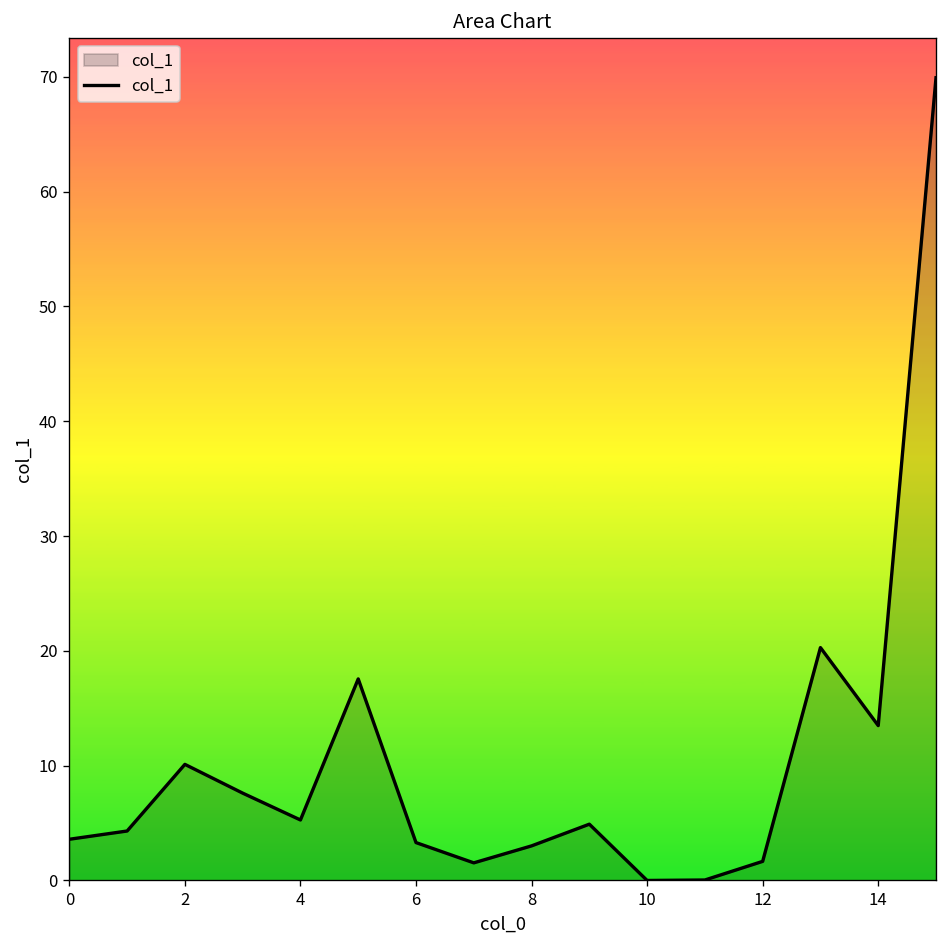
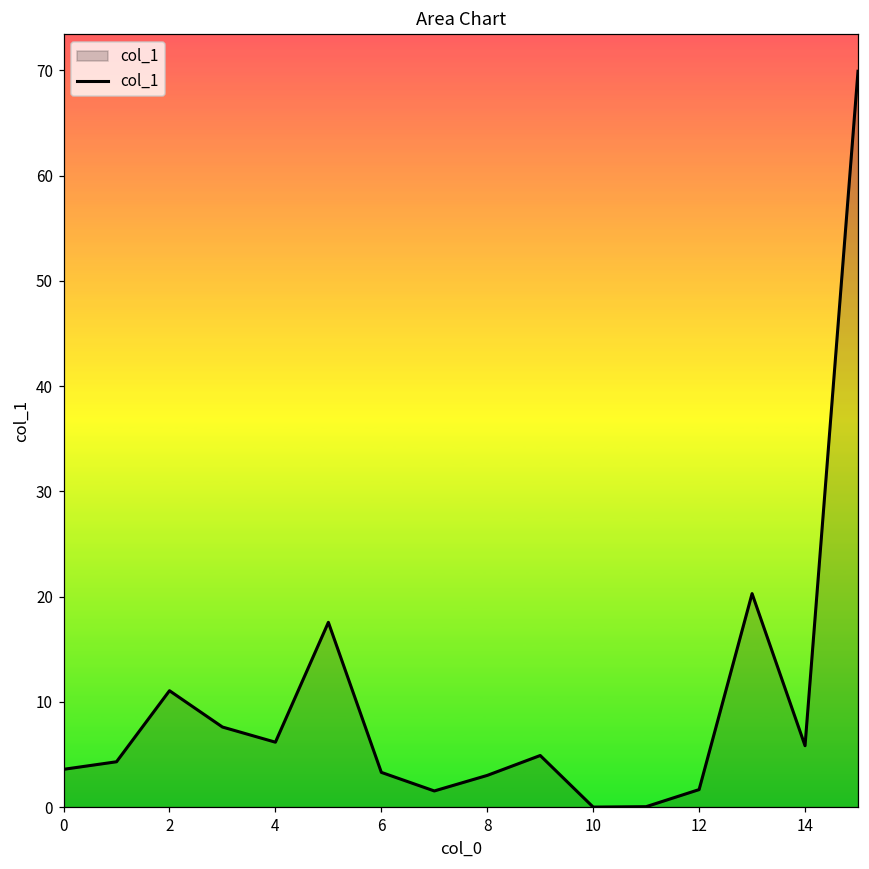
  {
    "0": 4,
-   "2": 10,
-   "4": 5,
+   "2": 11,
+   "4": 6,
    "6": 3,
    "8": 3,
    "10": 0,
    "12": 2,
-   "14": 13
+   "14": 6
  }
